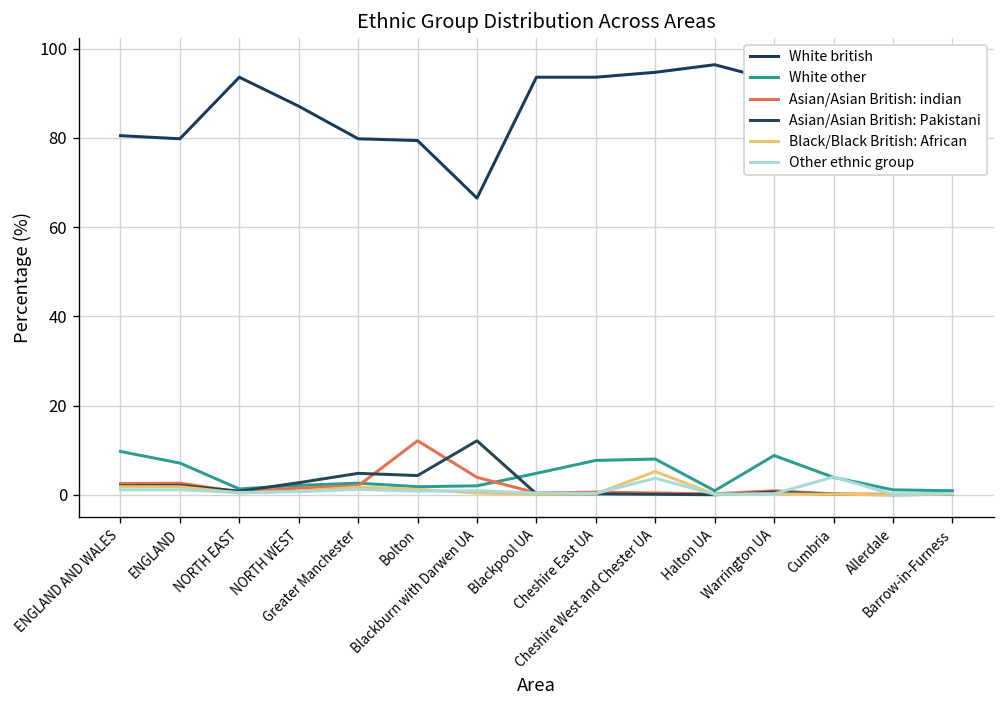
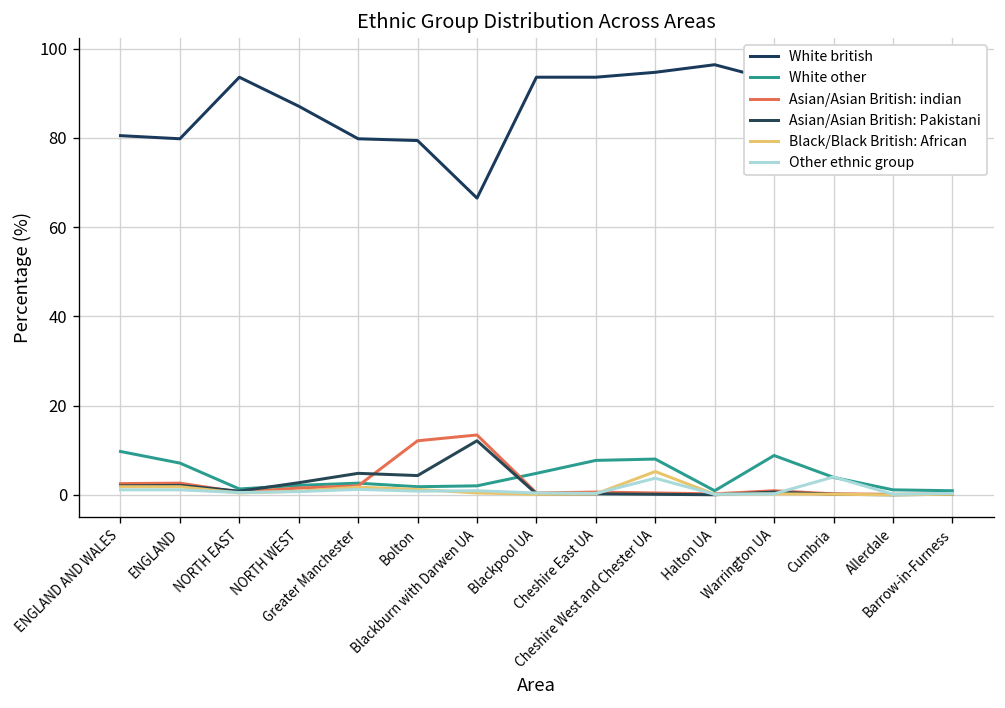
  {
    "White other": {
      "ENGLAND AND WALES": 10,
      "ENGLAND": 7,
      "Blackburn with Darwen UA": 2,
      "Blackpool UA": 5,
      "Cheshire East UA": 8,
      "Cheshire West and Chester UA": 8,
      "Halton UA": 1,
      "Warrington UA": 9,
      "Allerdale": 1
    },
    "Asian/Asian British: indian": {
      "Bolton": 12,
-     "Blackburn with Darwen UA": 4
+     "Blackburn with Darwen UA": 13
    },
    "Black/Black British: African": {
      "Cheshire West and Chester UA": 5
    },
    "Other ethnic group": {
      "ENGLAND AND WALES": 1,
      "ENGLAND": 1,
      "Cheshire West and Chester UA": 4
    }
  }
